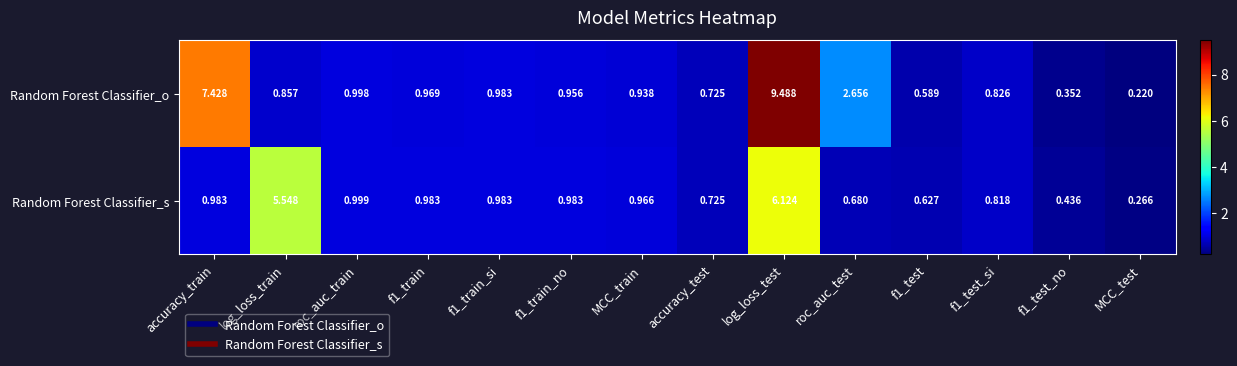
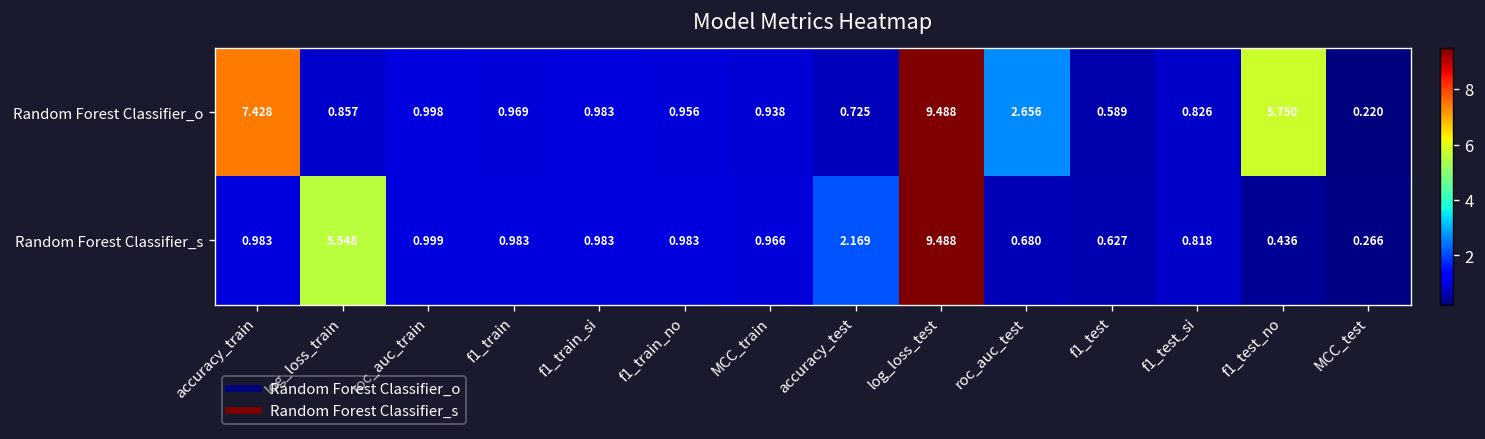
  {
    "Random Forest Classifier_o": {
      "accuracy_train": 7.428,
      "log_loss_train": 0.857,
      "roc_auc_train": 0.998,
      "f1_train": 0.969,
      "f1_train_si": 0.983,
      "f1_train_no": 0.956,
      "MCC_train": 0.938,
      "accuracy_test": 0.725,
      "log_loss_test": 9.488,
      "roc_auc_test": 2.656,
      "f1_test": 0.589,
      "f1_test_si": 0.826,
-     "f1_test_no": 0.352,
+     "f1_test_no": 5.750,
      "MCC_test": 0.220
    },
    "Random Forest Classifier_s": {
      "accuracy_train": 0.983,
      "log_loss_train": 5.548,
      "roc_auc_train": 0.999,
      "f1_train": 0.983,
      "f1_train_si": 0.983,
      "f1_train_no": 0.983,
      "MCC_train": 0.966,
-     "accuracy_test": 0.725,
-     "log_loss_test": 6.124,
+     "accuracy_test": 2.169,
+     "log_loss_test": 9.488,
      "roc_auc_test": 0.680,
      "f1_test": 0.627,
      "f1_test_si": 0.818,
      "f1_test_no": 0.436,
      "MCC_test": 0.266
    }
  }
